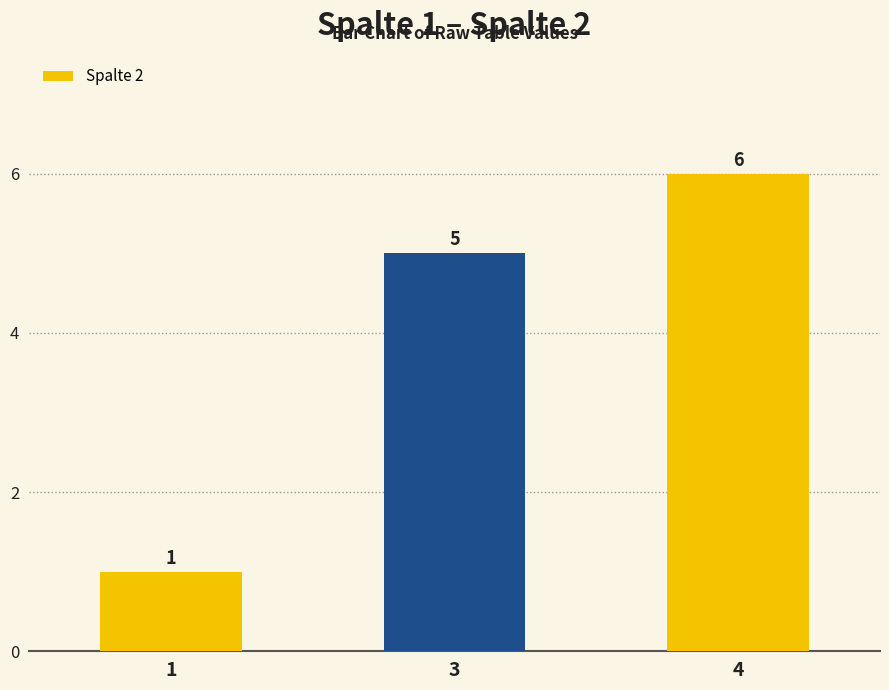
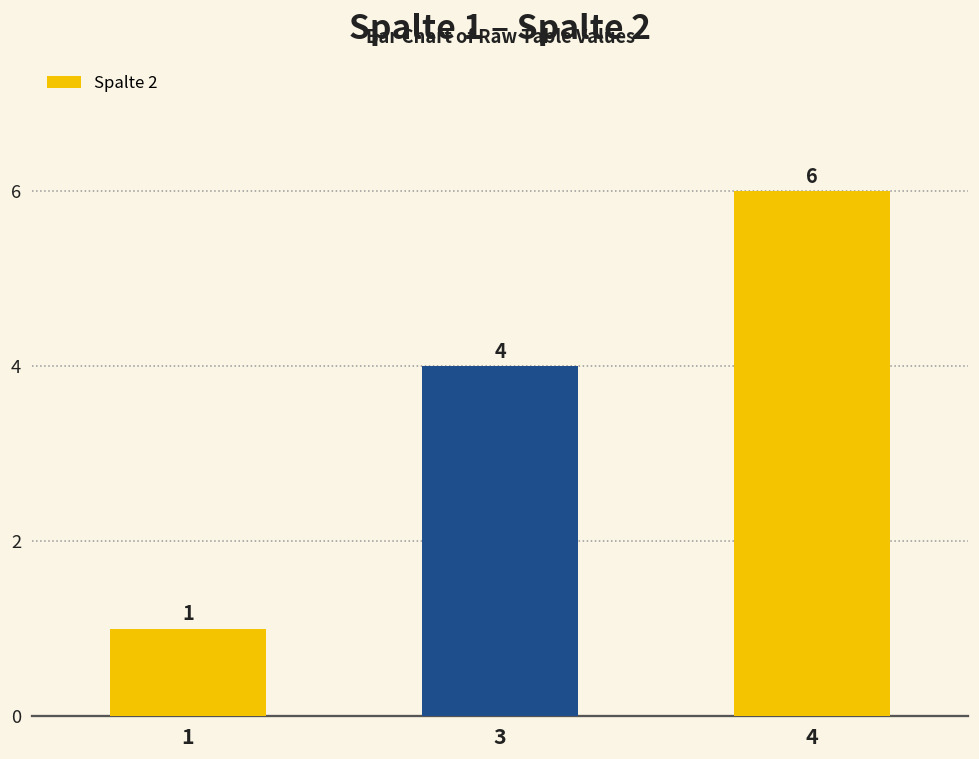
  {
    "1": 1,
-   "3": 5,
+   "3": 4,
    "4": 6
  }
